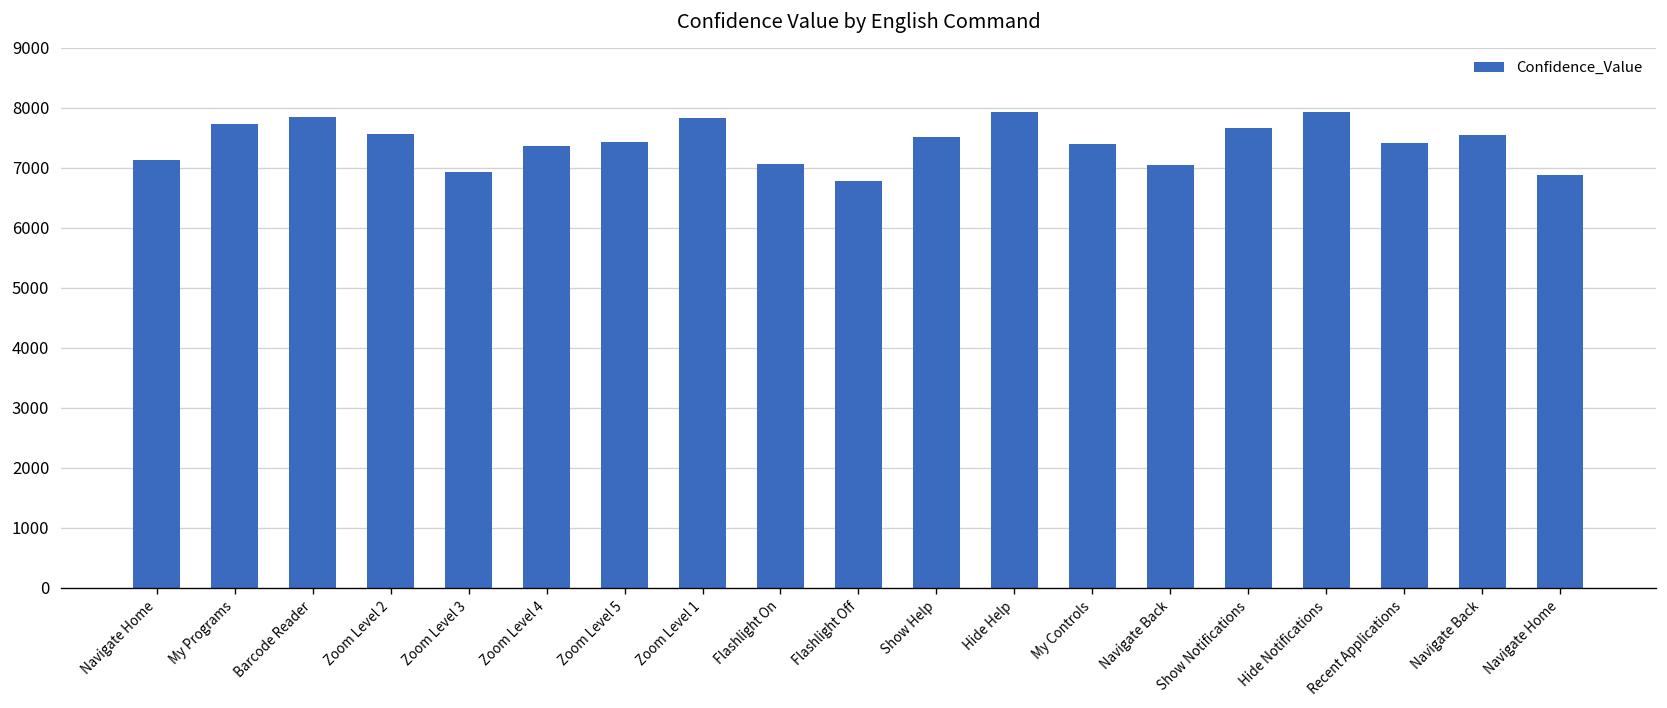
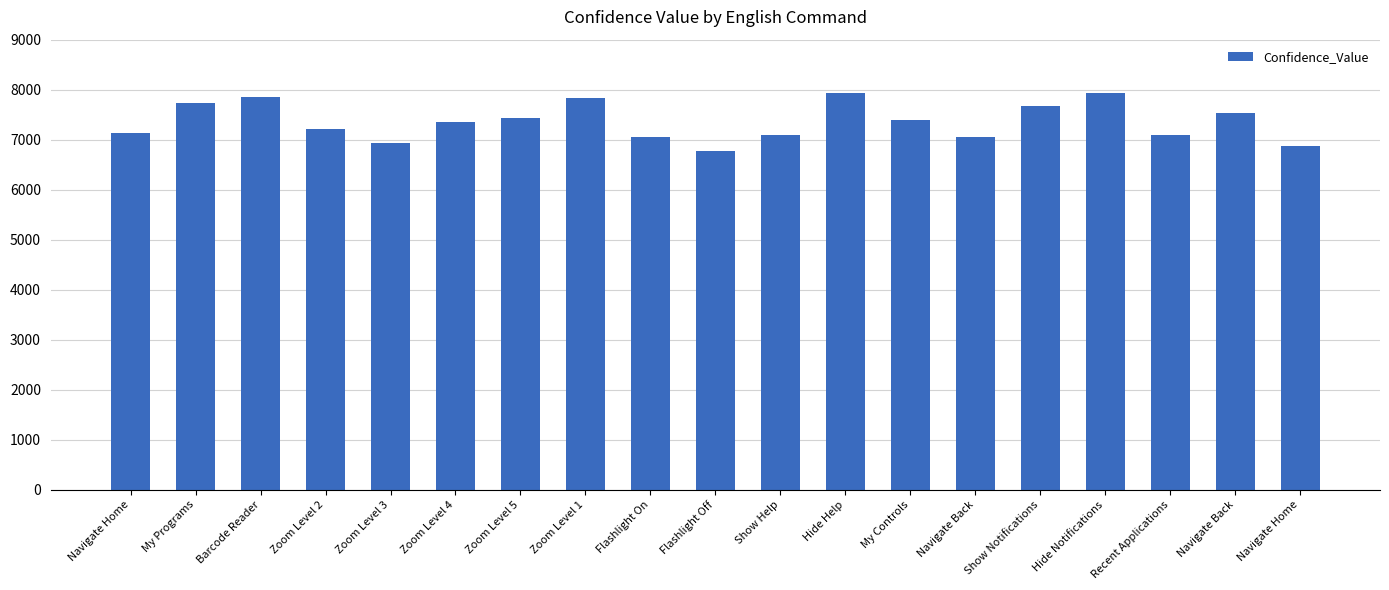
  {
    "My Programs": 7700,
    "Barcode Reader": 7800,
-   "Zoom Level 2": 7600,
+   "Zoom Level 2": 7200,
    "Zoom Level 3": 6900,
    "Zoom Level 4": 7400,
    "Zoom Level 5": 7400,
    "Zoom Level 1": 7800,
    "Flashlight On": 7100,
    "Flashlight Off": 6800,
-   "Show Help": 7500,
+   "Show Help": 7100,
    "Hide Help": 7900,
    "My Controls": 7400,
    "Show Notifications": 7700,
    "Hide Notifications": 7900,
-   "Recent Applications": 7400
+   "Recent Applications": 7100
  }
